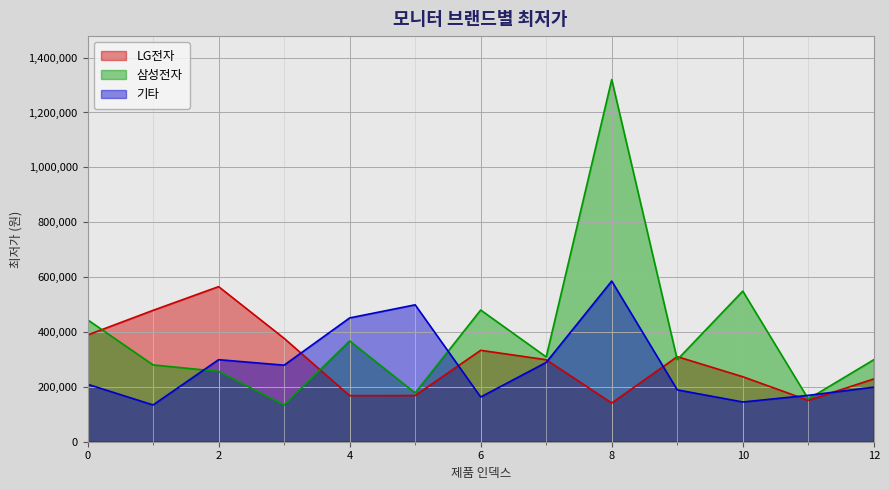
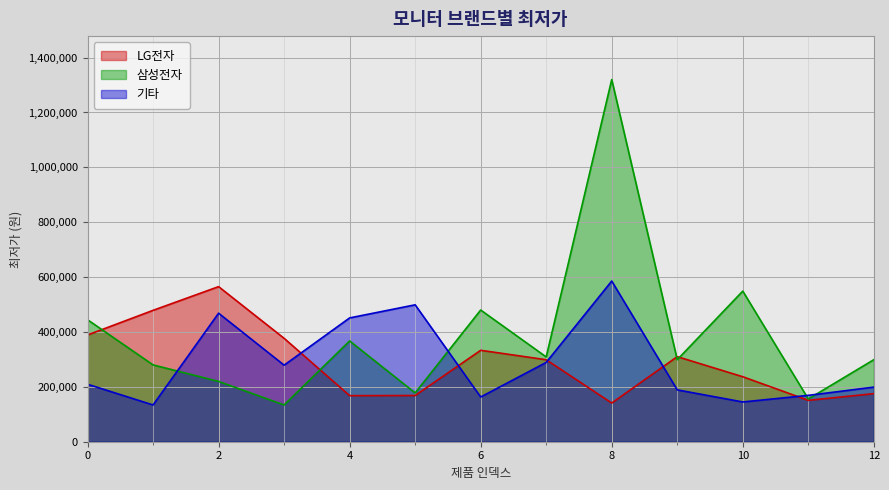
  {
    "LG전자": {
      "0": "390,000",
      "2": "570,000",
      "4": "170,000",
      "6": "330,000",
      "8": "140,000",
      "10": "240,000",
-     "12": "230,000"
+     "12": "180,000"
    },
    "삼성전자": {
      "0": "440,000",
-     "2": "260,000",
+     "2": "220,000",
      "4": "370,000",
      "6": "480,000",
      "8": "1,320,000",
      "10": "550,000",
      "12": "300,000"
    },
    "기타": {
      "0": "210,000",
-     "2": "300,000",
+     "2": "470,000",
      "4": "450,000",
      "6": "160,000",
      "8": "590,000",
      "10": "140,000",
      "12": "200,000"
    }
  }
